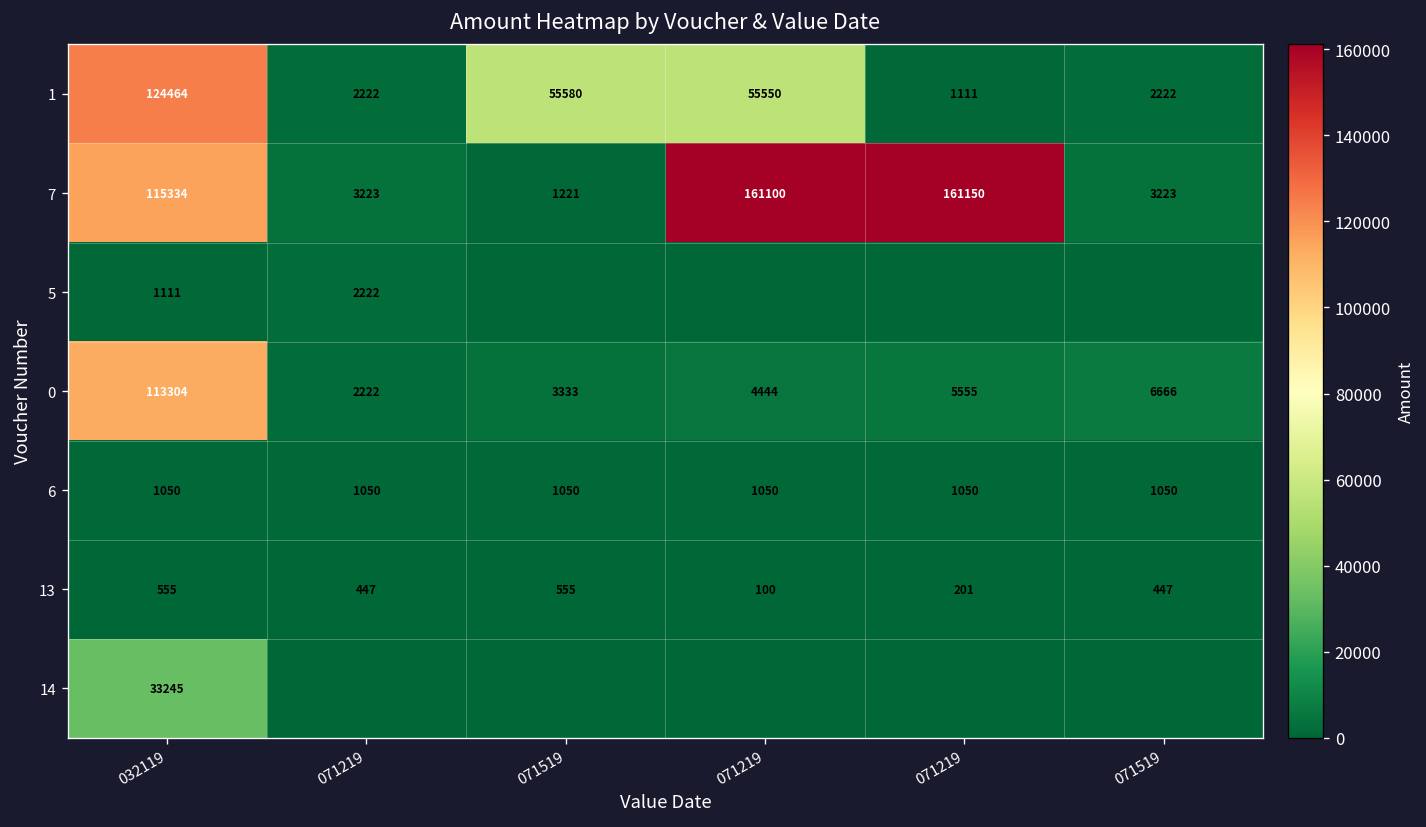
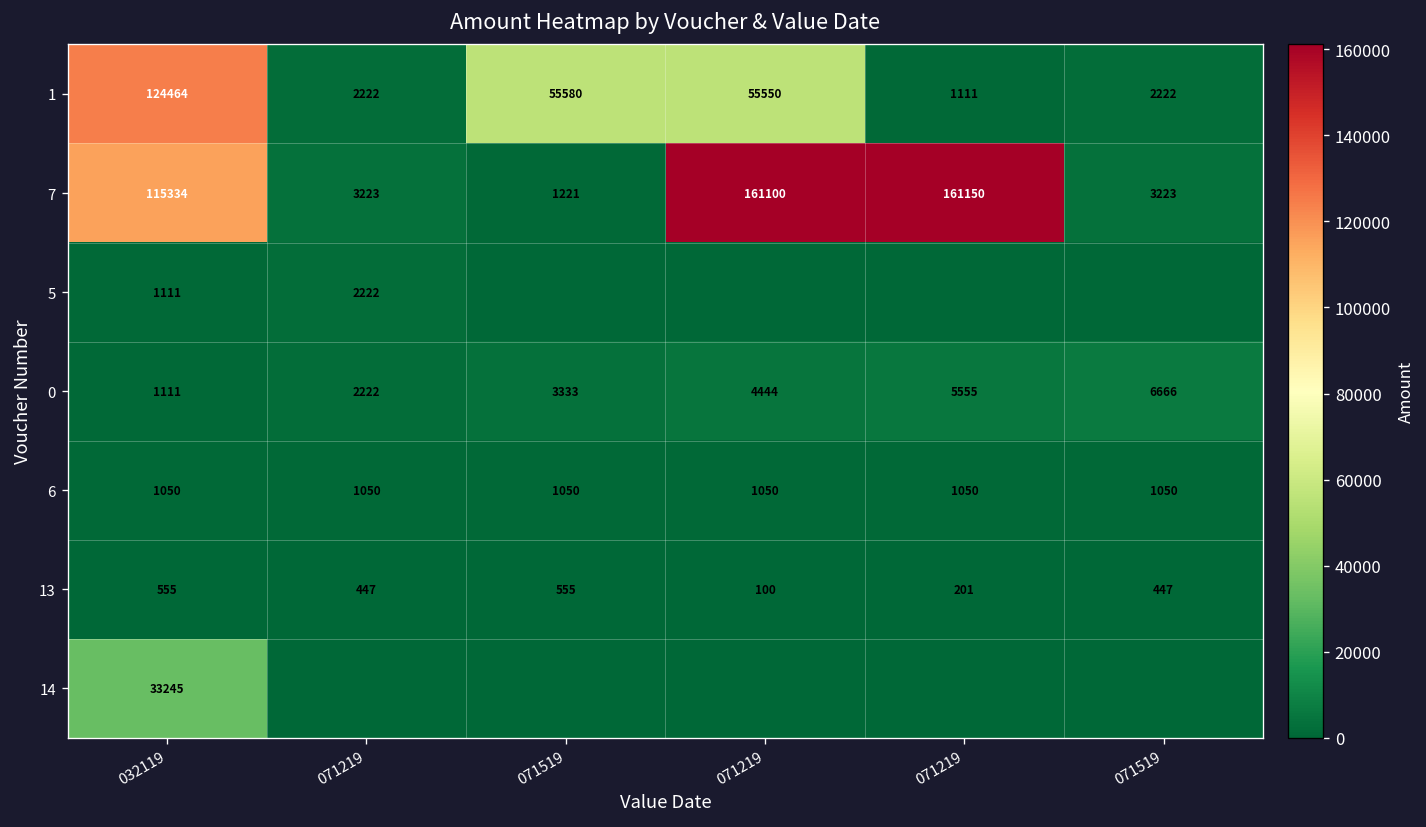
  {
    "1": {
      "032119": 124464
    },
    "7": {
      "032119": 115334
    },
    "5": {
      "032119": 1111
    },
    "0": {
-     "032119": 113304
+     "032119": 1111
    },
    "6": {
      "032119": 1050
    },
    "13": {
      "032119": 555
    },
    "14": {
      "032119": 33245
    }
  }
